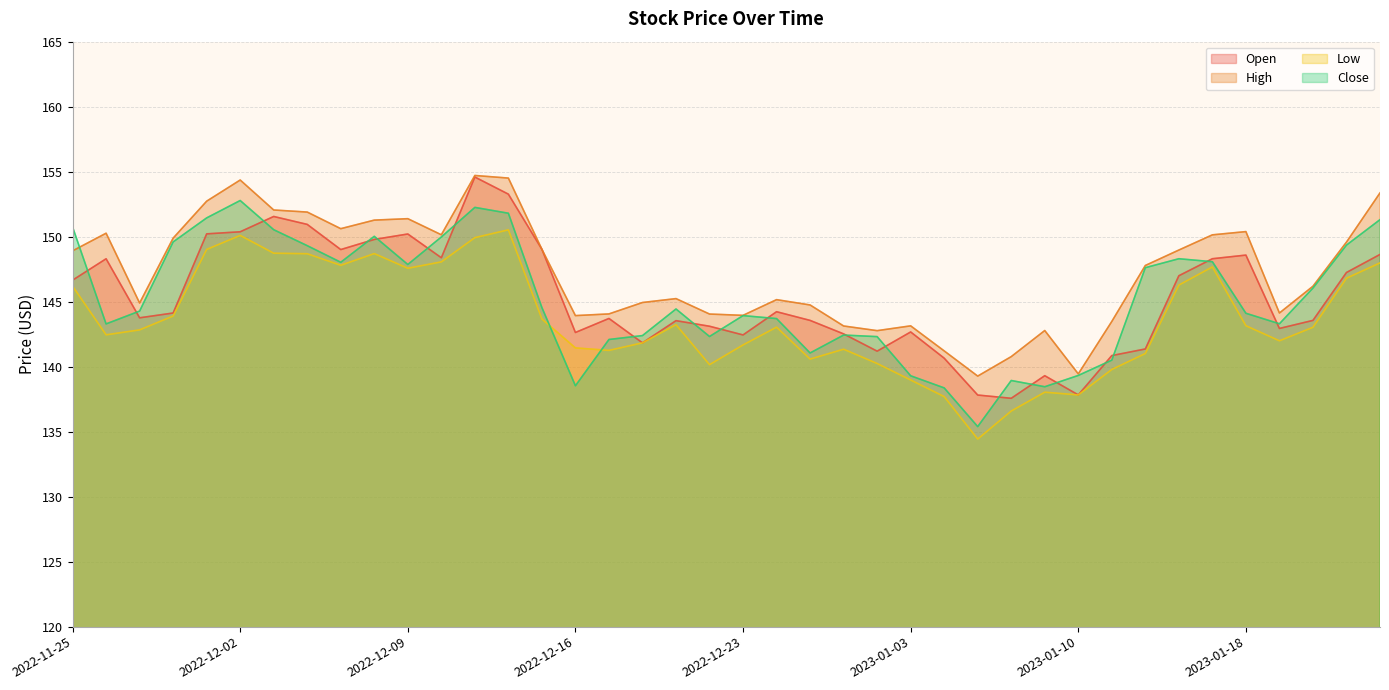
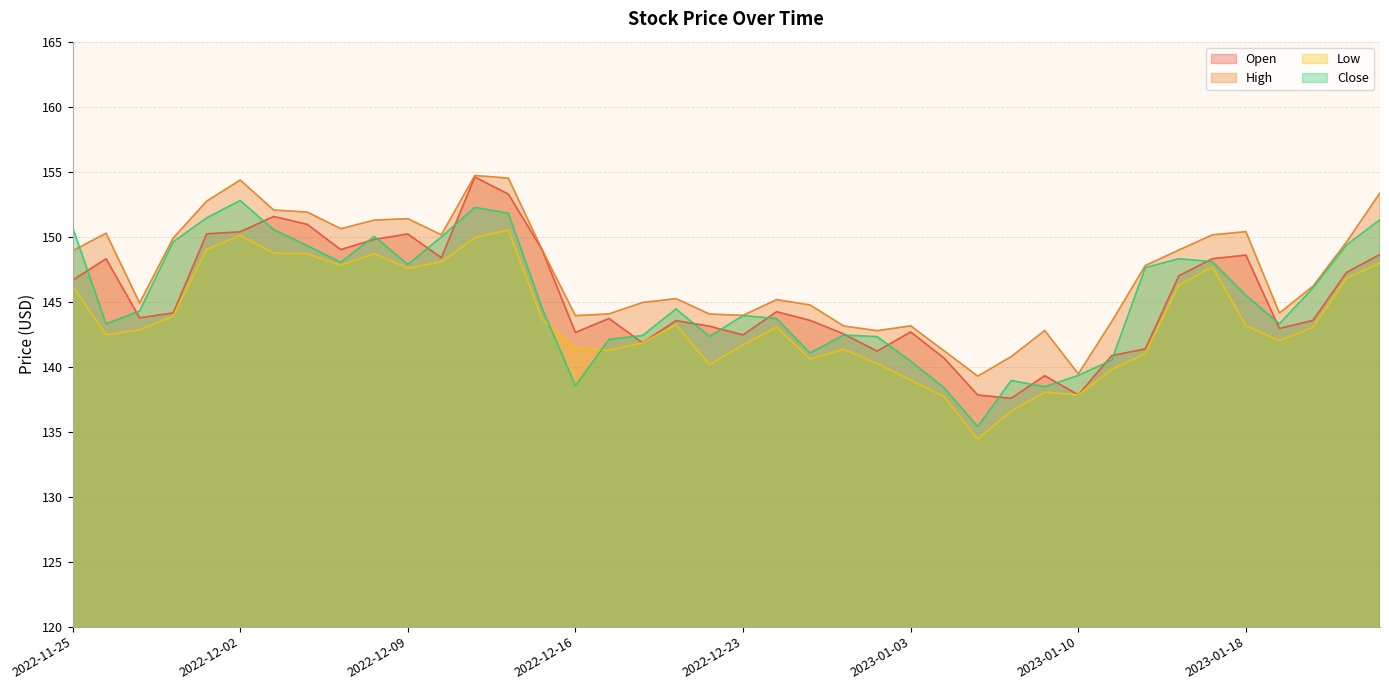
  {
    "Close": {
      "2022-11-25": 150.7,
      "2022-12-02": 152.8,
      "2022-12-09": 147.9,
      "2022-12-16": 138.5,
-     "2023-01-03": 139.3,
-     "2023-01-18": 144.1
+     "2023-01-03": 140.4,
+     "2023-01-18": 145.5
    }
  }
